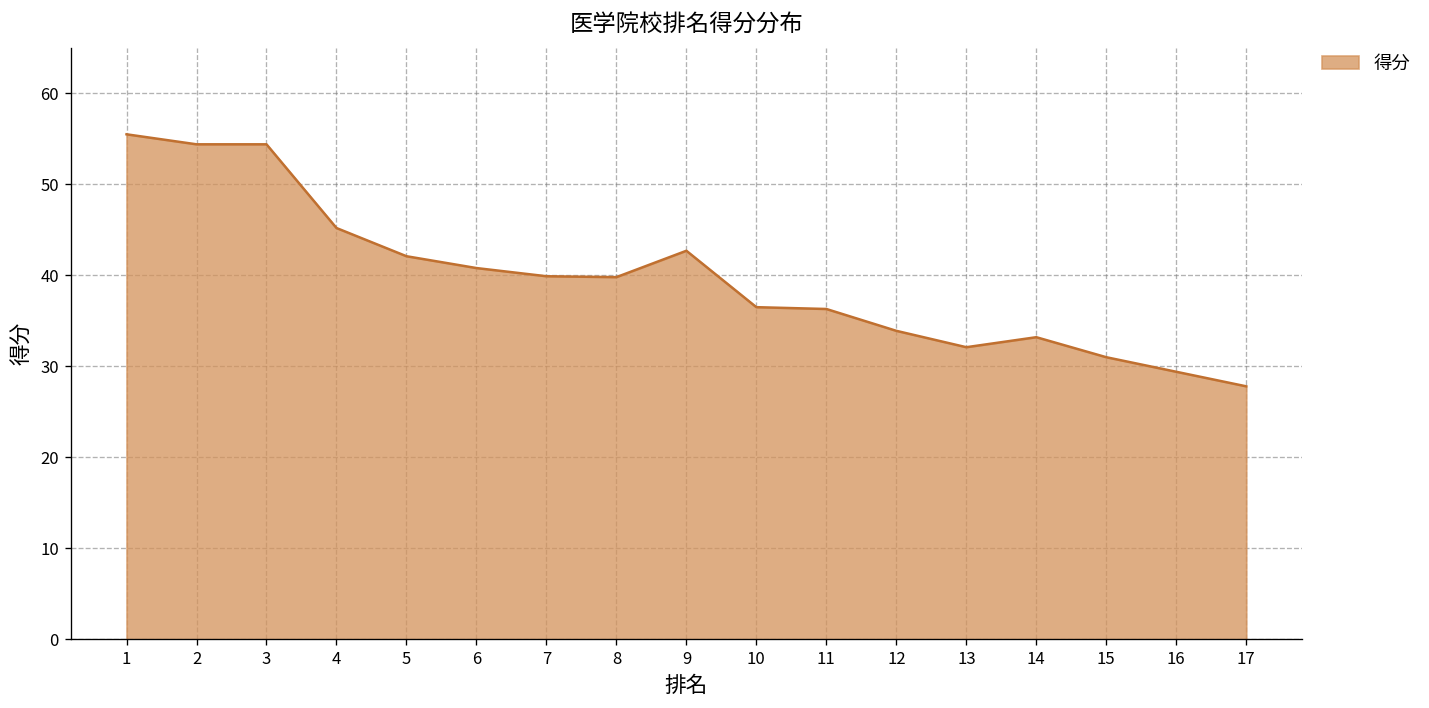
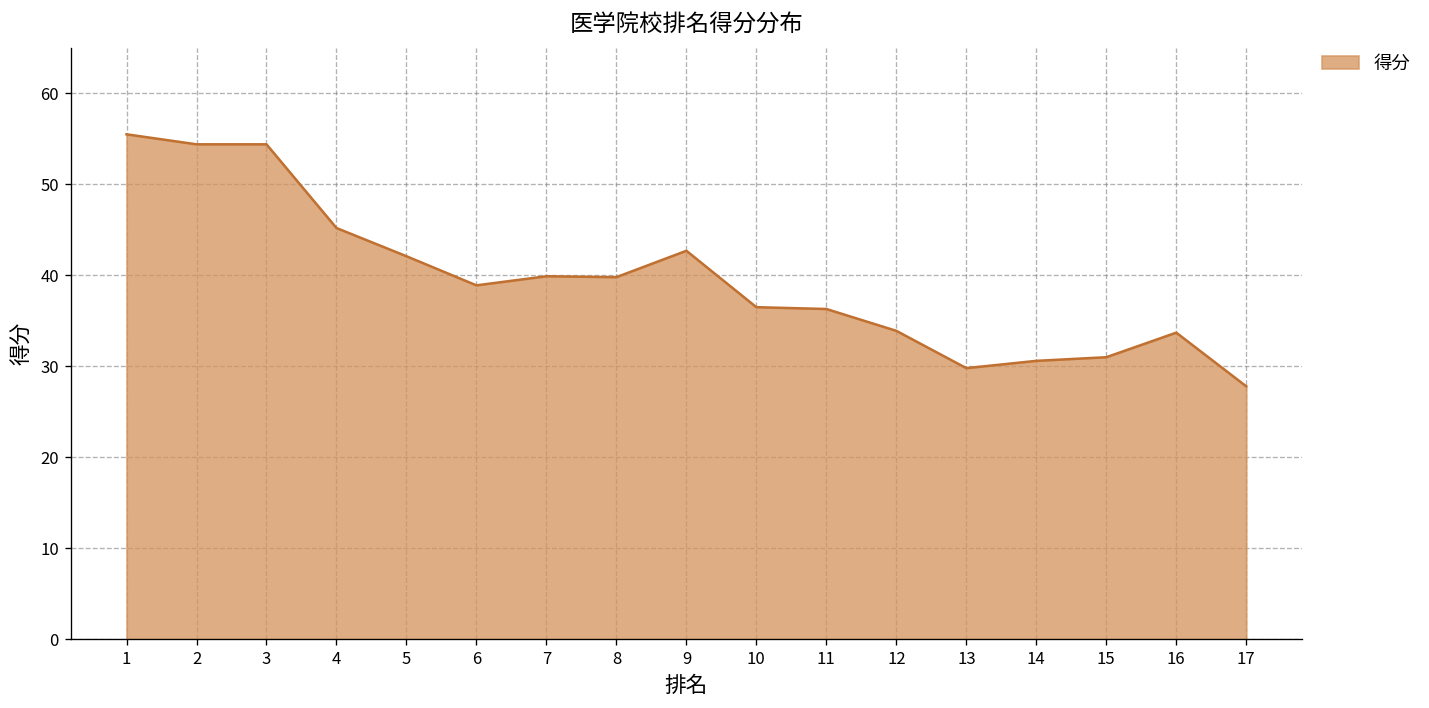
  {
    "1": 56,
    "2": 54,
    "3": 54,
    "4": 45,
    "5": 42,
-   "6": 41,
+   "6": 39,
    "7": 40,
    "8": 40,
    "9": 43,
    "10": 37,
    "11": 36,
    "12": 34,
-   "13": 32,
-   "14": 33,
+   "13": 30,
+   "14": 31,
    "15": 31,
-   "16": 29,
+   "16": 34,
    "17": 28
  }
